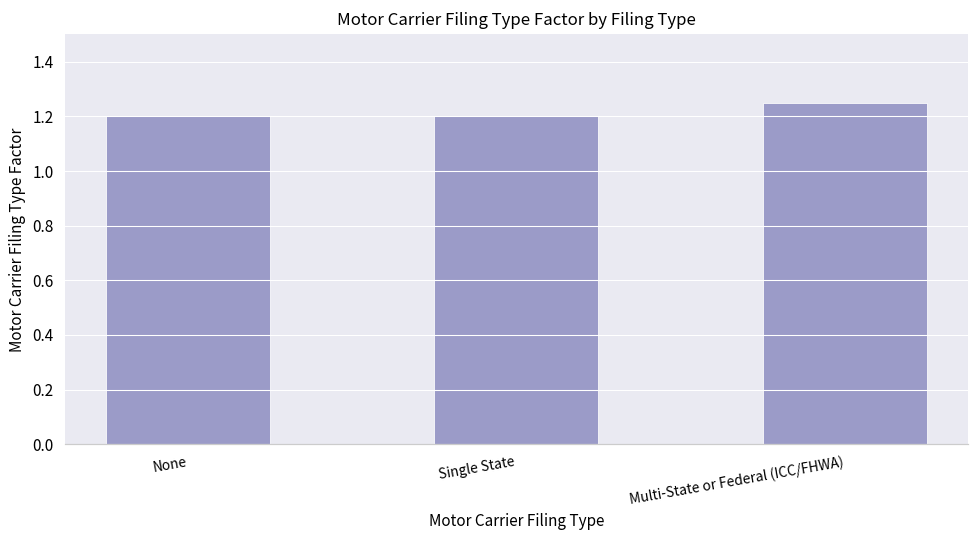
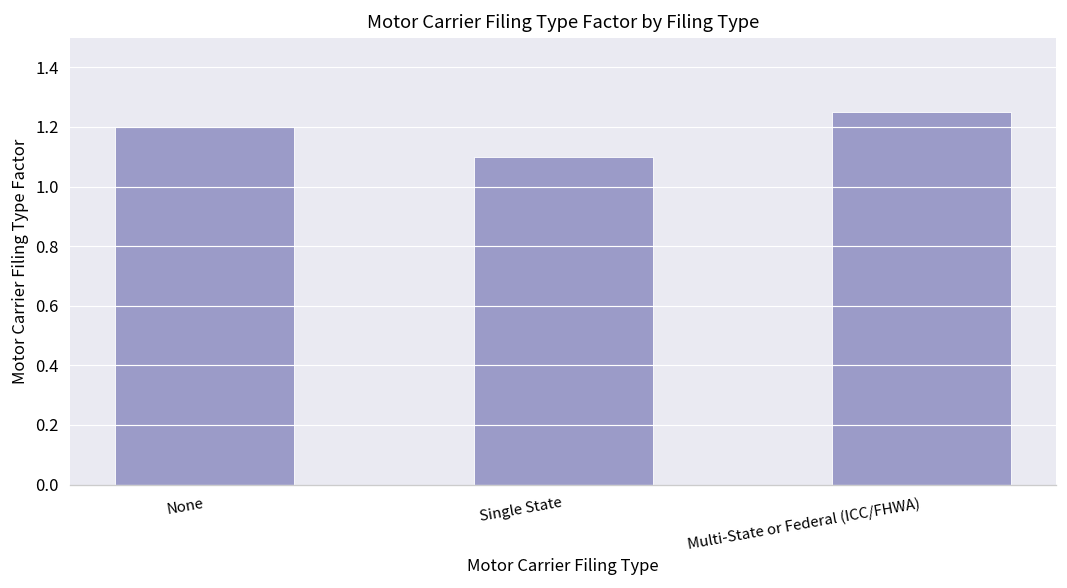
  {
    "None": 1.2,
-   "Single State": 1.2,
+   "Single State": 1.1,
    "Multi-State or Federal (ICC/FHWA)": 1.25
  }
